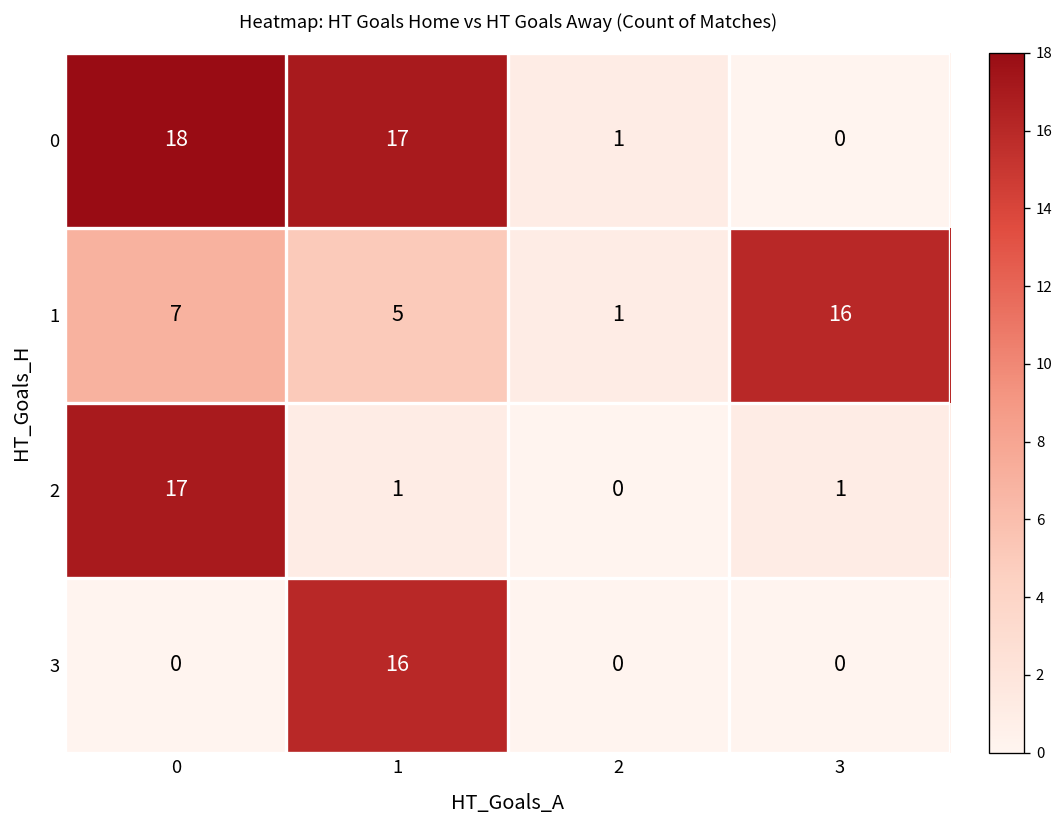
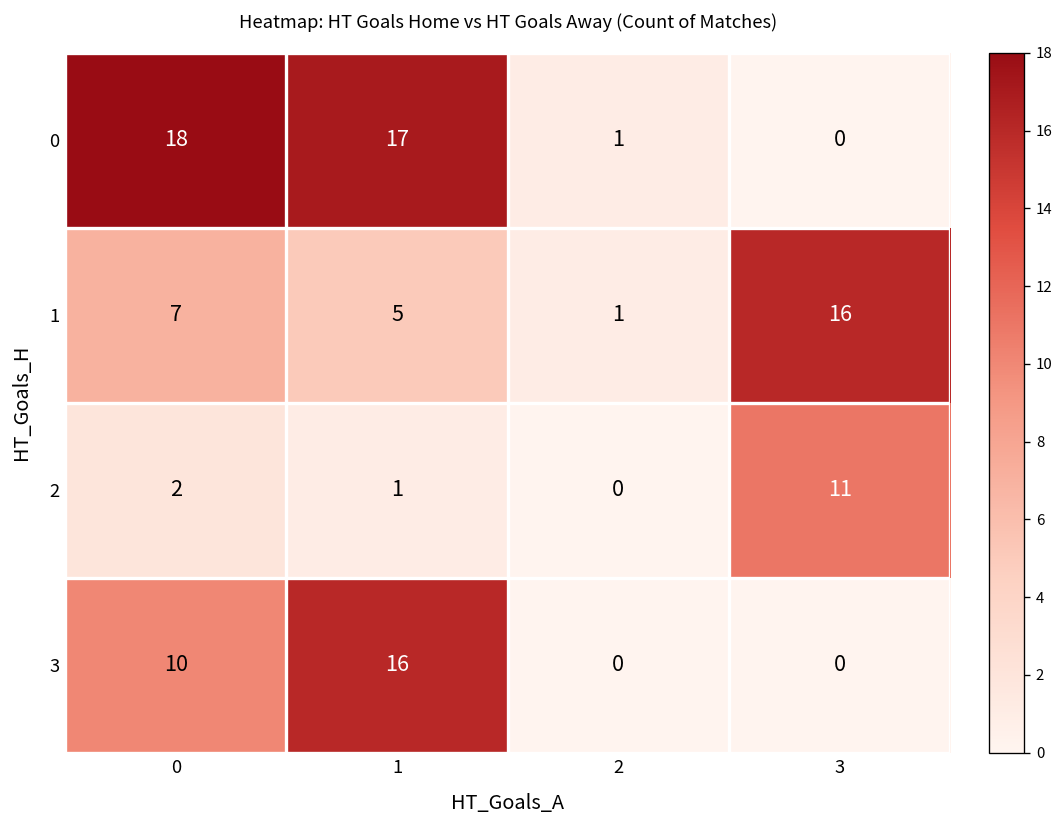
  {
    "0": {
      "0": 18,
      "1": 17,
      "2": 1,
      "3": 0
    },
    "1": {
      "0": 7,
      "1": 5,
      "2": 1,
      "3": 16
    },
    "2": {
-     "0": 17,
+     "0": 2,
      "1": 1,
      "2": 0,
-     "3": 1
+     "3": 11
    },
    "3": {
-     "0": 0,
+     "0": 10,
      "1": 16,
      "2": 0,
      "3": 0
    }
  }
